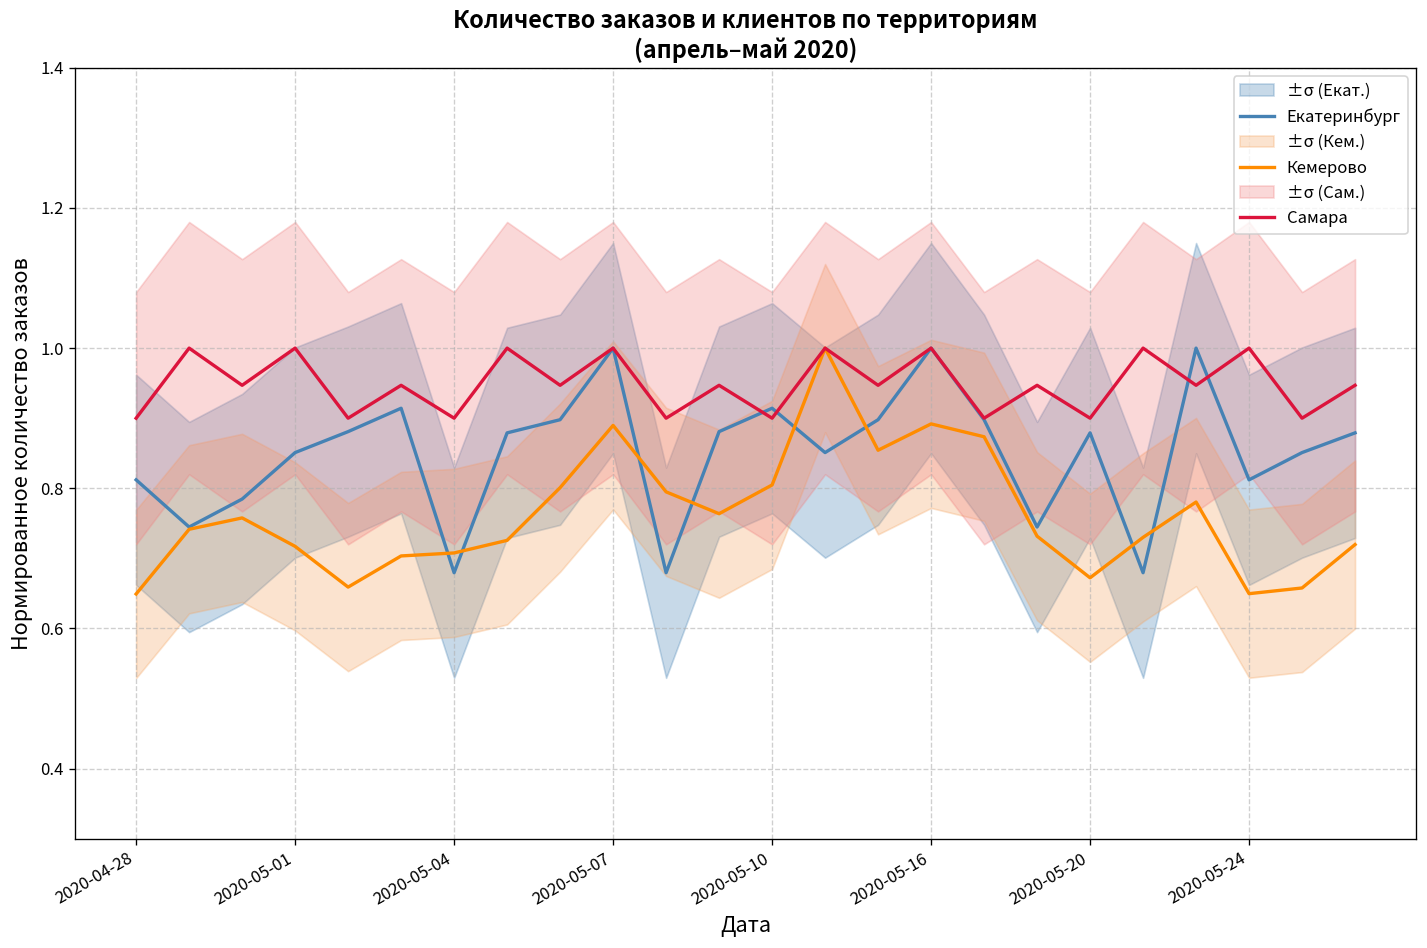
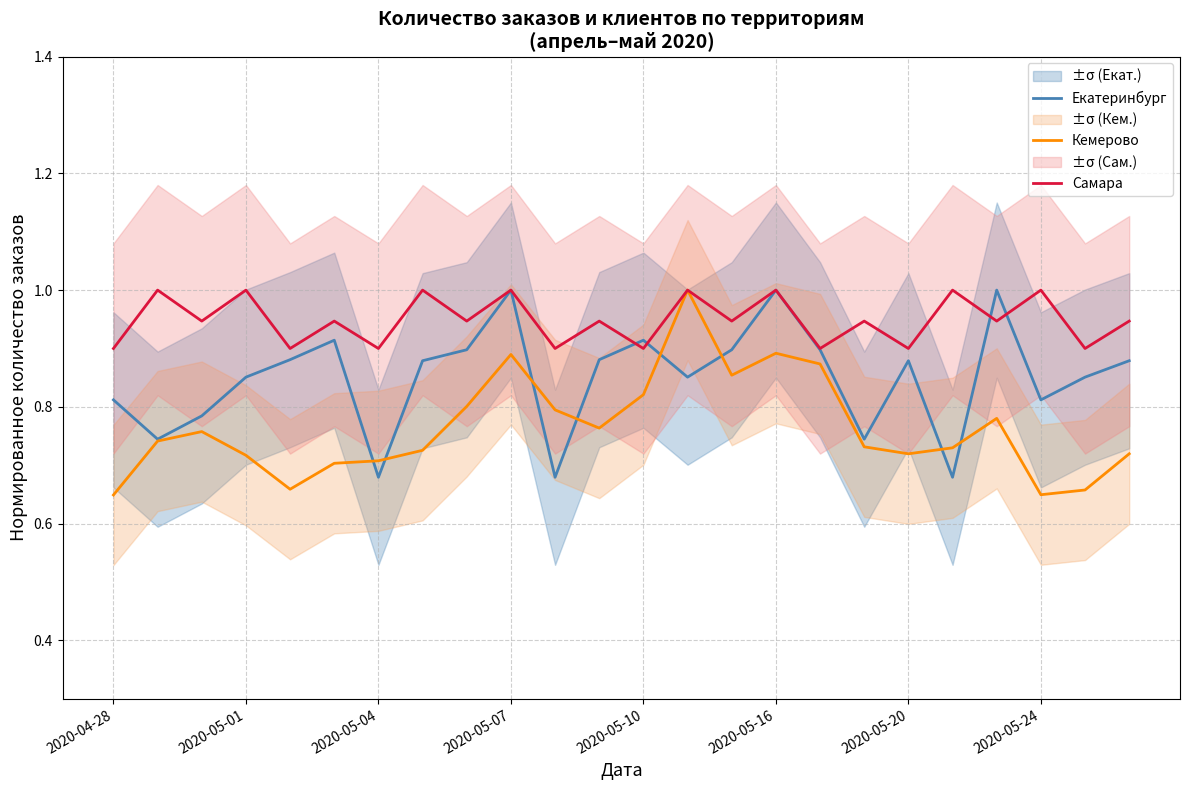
  {
    "Кемерово": {
      "2020-04-28": 0.65,
      "2020-05-01": 0.72,
      "2020-05-04": 0.71,
      "2020-05-07": 0.89,
-     "2020-05-10": 0.80,
+     "2020-05-10": 0.82,
      "2020-05-16": 0.89,
-     "2020-05-20": 0.67,
+     "2020-05-20": 0.72,
      "2020-05-24": 0.65
    },
    "Самара": {
      "2020-04-28": 0.90,
      "2020-05-04": 0.90,
      "2020-05-10": 0.90,
      "2020-05-20": 0.90,
      "2020-05-24": 1.00
    }
  }
